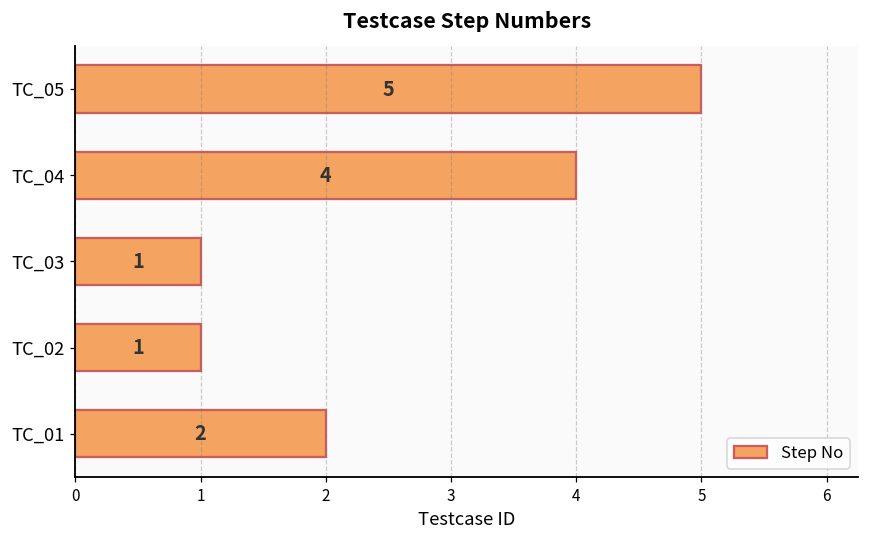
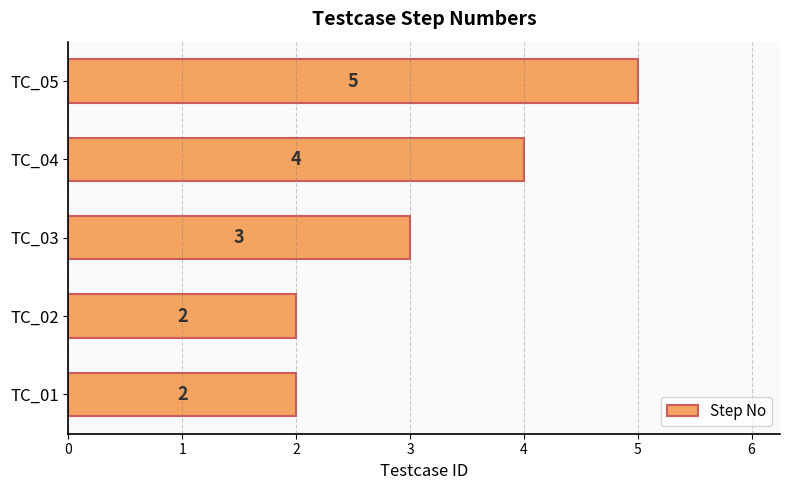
  {
    "TC_05": 5,
    "TC_04": 4,
-   "TC_03": 1,
-   "TC_02": 1,
+   "TC_03": 3,
+   "TC_02": 2,
    "TC_01": 2
  }
